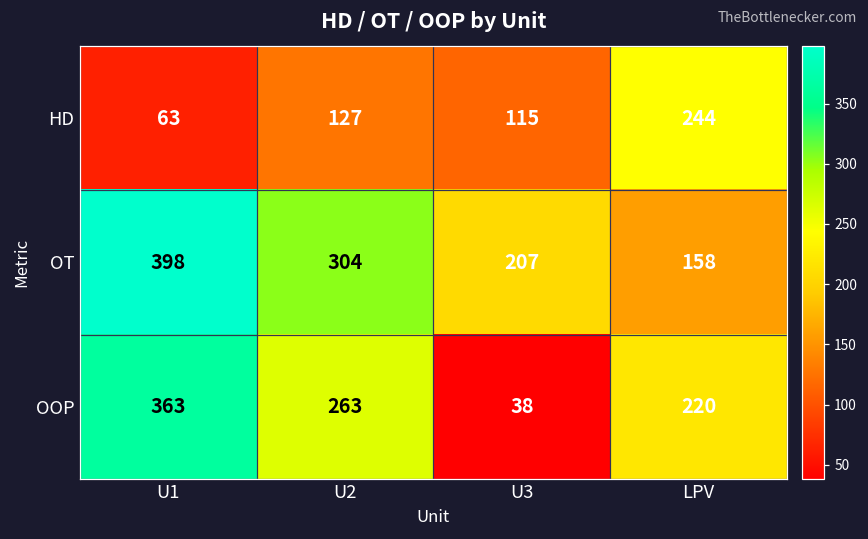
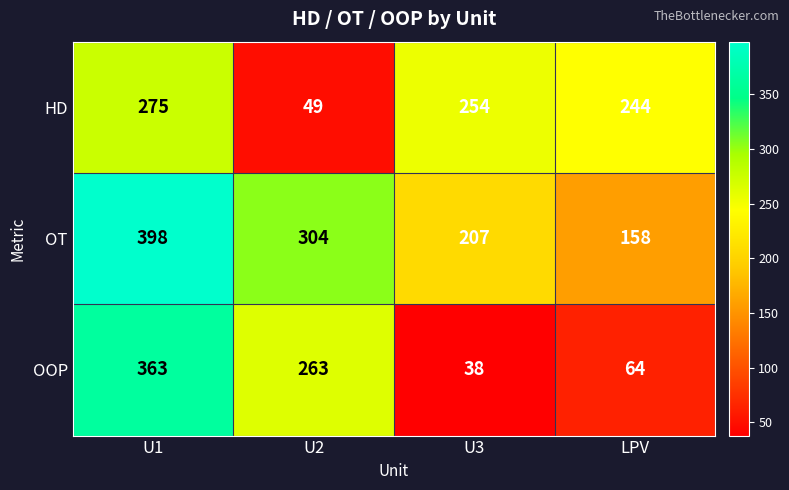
  {
    "HD": {
-     "U1": 63,
-     "U2": 127,
-     "U3": 115,
+     "U1": 275,
+     "U2": 49,
+     "U3": 254,
      "LPV": 244
    },
    "OT": {
      "U1": 398,
      "U2": 304,
      "U3": 207,
      "LPV": 158
    },
    "OOP": {
      "U1": 363,
      "U2": 263,
      "U3": 38,
-     "LPV": 220
+     "LPV": 64
    }
  }
